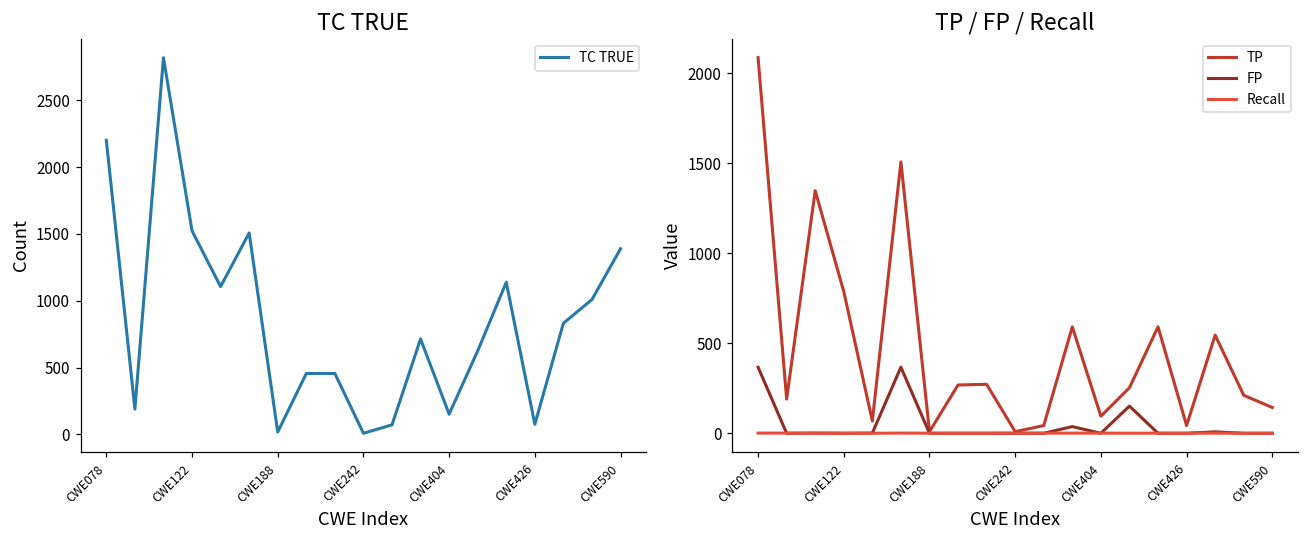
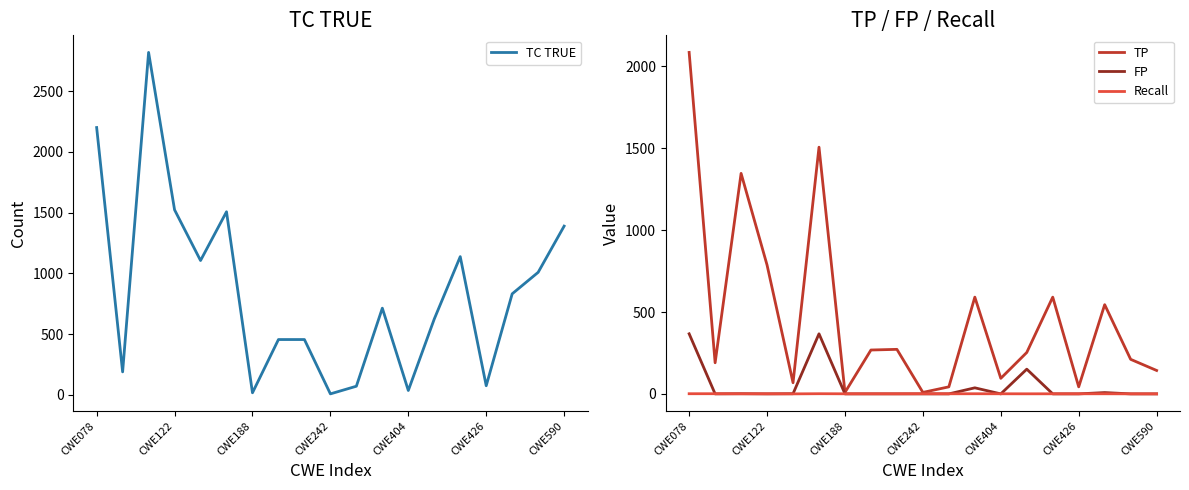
  {
    "TC TRUE": {
      "CWE078": 2200,
      "CWE122": 1520,
      "CWE188": 20,
      "CWE242": 10,
-     "CWE404": 150,
+     "CWE404": 40,
      "CWE426": 80,
      "CWE590": 1390
    }
  }
